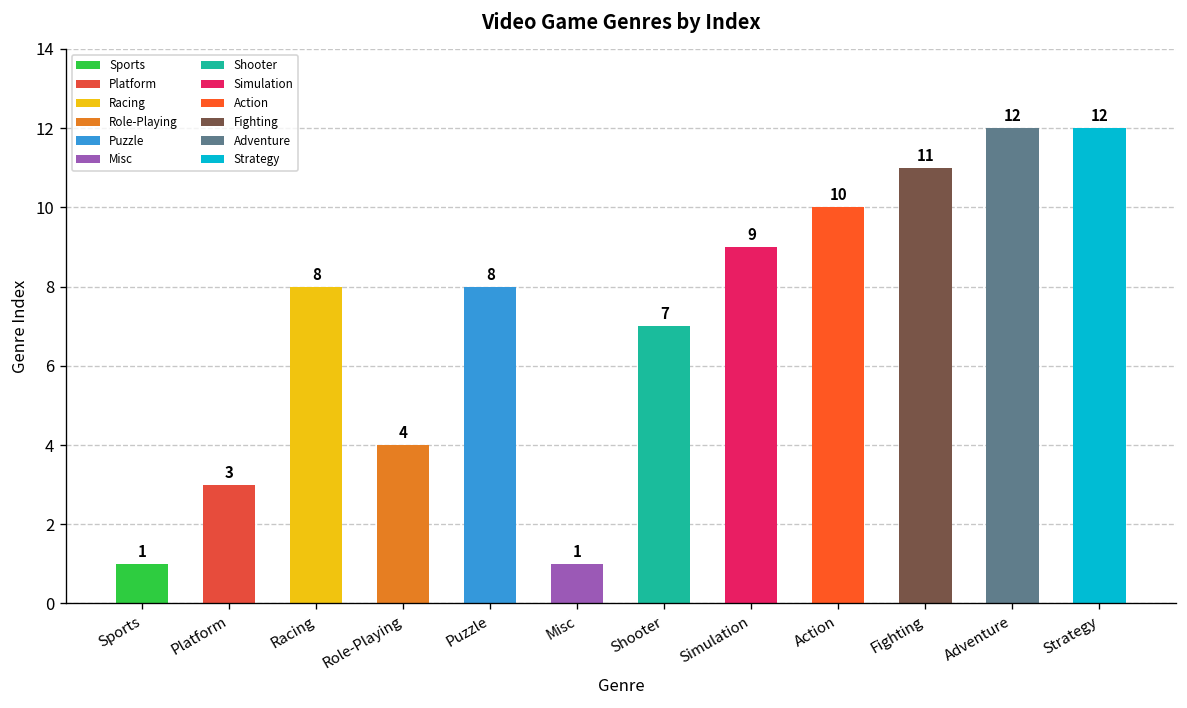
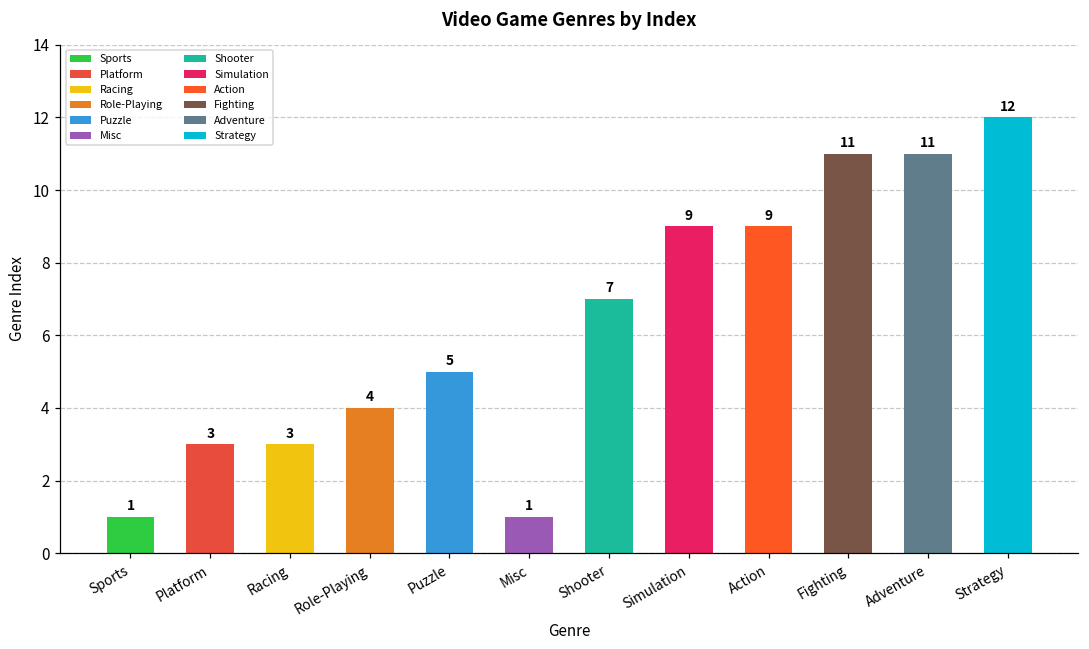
  {
    "Sports": 1,
    "Platform": 3,
-   "Racing": 8,
+   "Racing": 3,
    "Role-Playing": 4,
-   "Puzzle": 8,
+   "Puzzle": 5,
    "Misc": 1,
    "Shooter": 7,
    "Simulation": 9,
-   "Action": 10,
+   "Action": 9,
    "Fighting": 11,
-   "Adventure": 12,
+   "Adventure": 11,
    "Strategy": 12
  }
